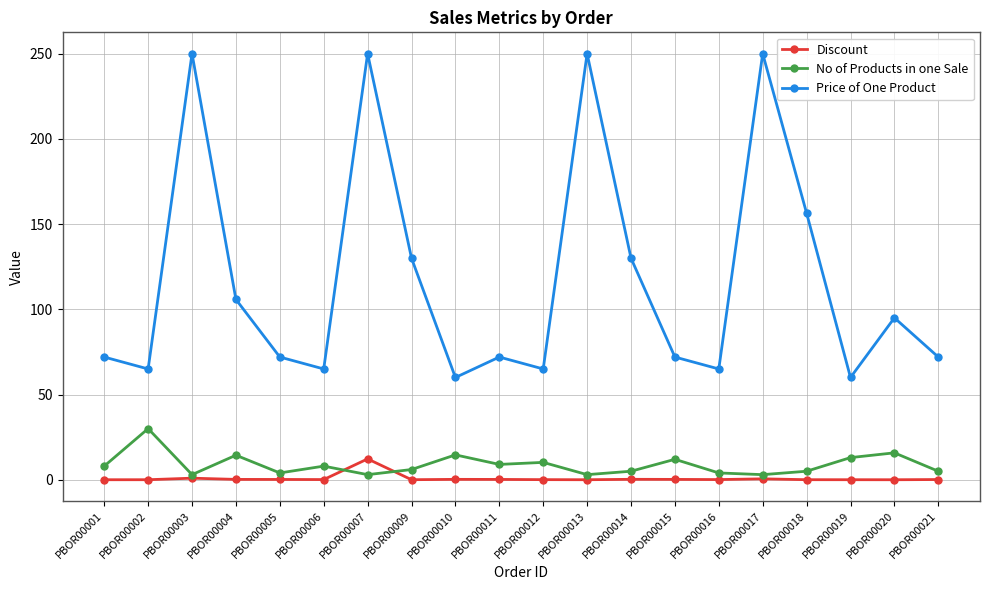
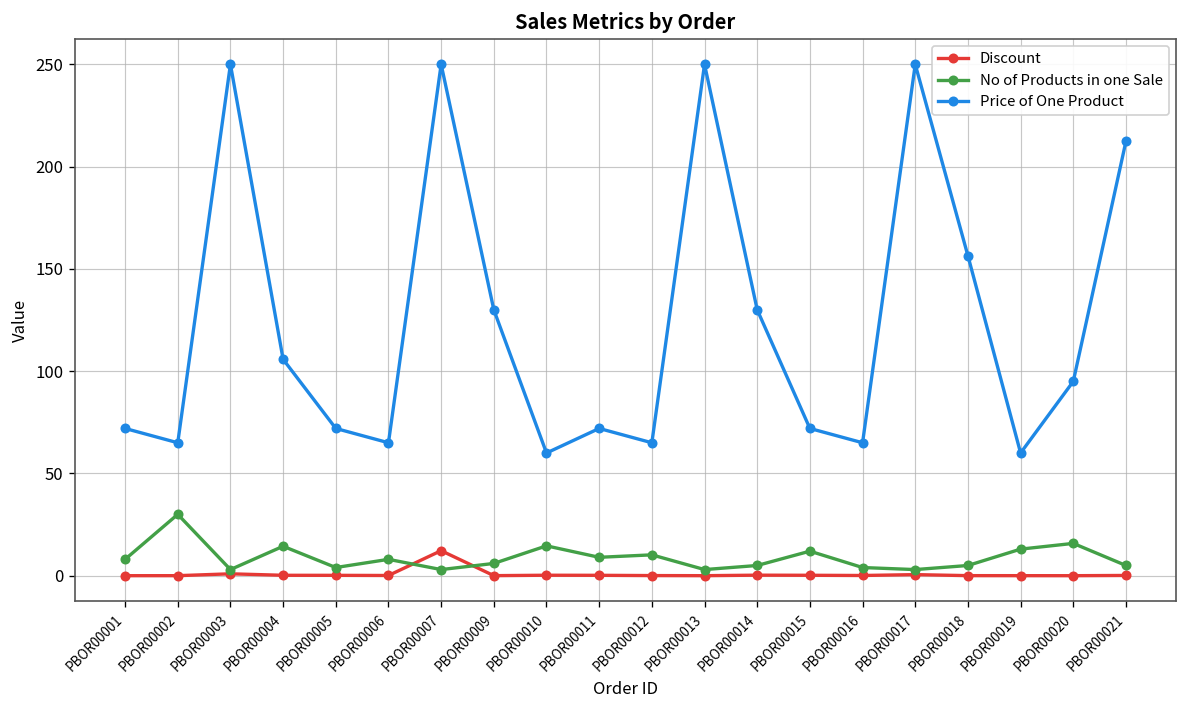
  {
    "Discount": {
      "PBOR00001": 0,
      "PBOR00002": 0,
      "PBOR00003": 1,
      "PBOR00004": 0,
      "PBOR00005": 0,
      "PBOR00006": 0,
      "PBOR00007": 12,
      "PBOR00009": 0,
      "PBOR00010": 0,
      "PBOR00011": 0,
      "PBOR00012": 0,
      "PBOR00013": 0,
      "PBOR00014": 0,
      "PBOR00015": 0,
      "PBOR00016": 0,
      "PBOR00017": 1,
      "PBOR00018": 0,
      "PBOR00019": 0,
      "PBOR00020": 0,
      "PBOR00021": 0
    },
    "No of Products in one Sale": {
      "PBOR00001": 8,
      "PBOR00002": 30,
      "PBOR00003": 3,
      "PBOR00004": 14,
      "PBOR00005": 4,
      "PBOR00006": 8,
      "PBOR00007": 3,
      "PBOR00009": 6,
      "PBOR00010": 15,
      "PBOR00011": 9,
      "PBOR00012": 10,
      "PBOR00013": 3,
      "PBOR00014": 5,
      "PBOR00015": 12,
      "PBOR00016": 4,
      "PBOR00017": 3,
      "PBOR00018": 5,
      "PBOR00019": 13,
      "PBOR00020": 16,
      "PBOR00021": 5
    },
    "Price of One Product": {
      "PBOR00001": 72,
      "PBOR00002": 65,
      "PBOR00003": 250,
      "PBOR00004": 106,
      "PBOR00005": 72,
      "PBOR00006": 65,
      "PBOR00007": 250,
      "PBOR00009": 130,
      "PBOR00010": 60,
      "PBOR00011": 72,
      "PBOR00012": 65,
      "PBOR00013": 250,
      "PBOR00014": 130,
      "PBOR00015": 72,
      "PBOR00016": 65,
      "PBOR00017": 250,
      "PBOR00018": 156,
      "PBOR00019": 60,
      "PBOR00020": 95,
-     "PBOR00021": 72
+     "PBOR00021": 212
    }
  }
